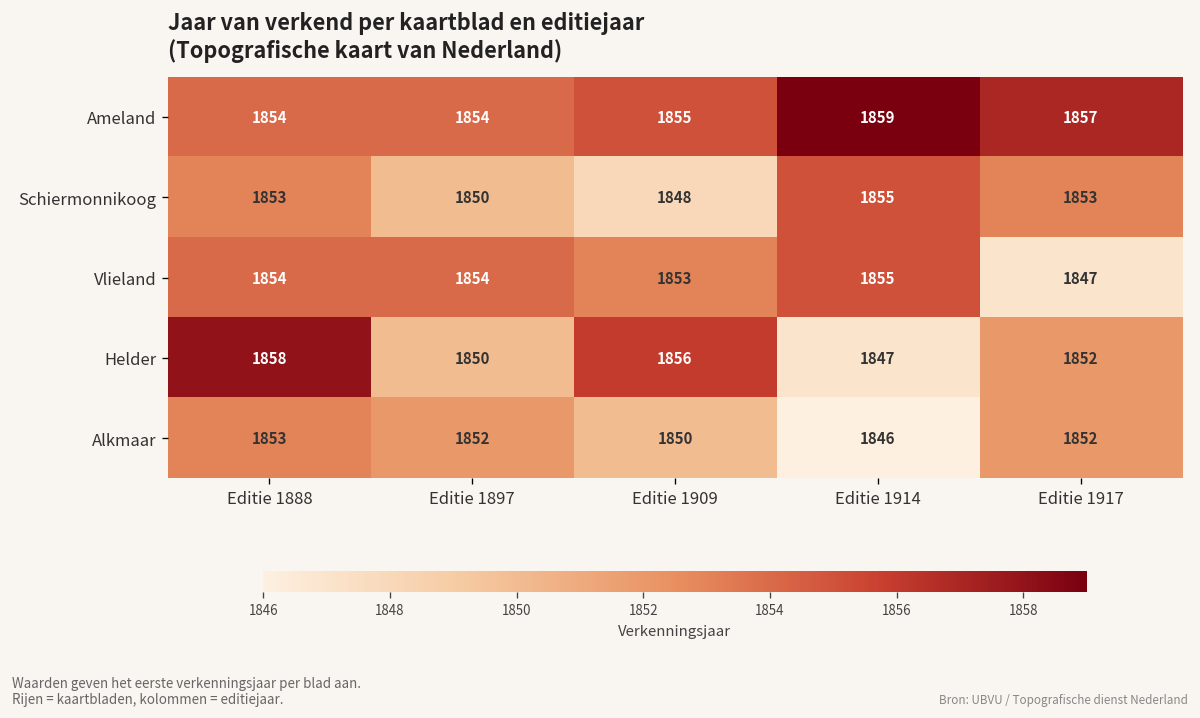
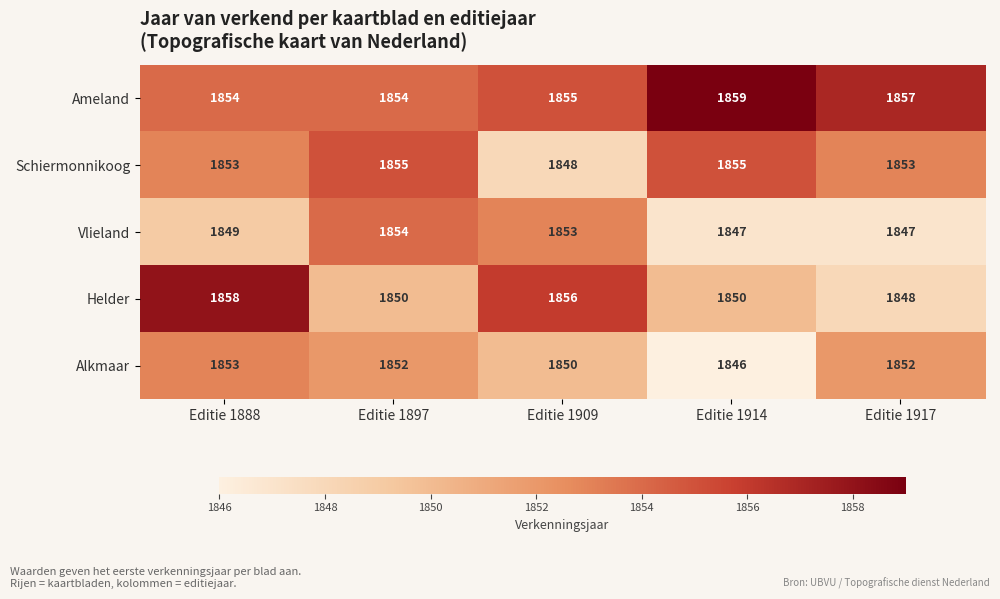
  {
    "Ameland": {
      "Editie 1888": 1854,
      "Editie 1897": 1854,
      "Editie 1909": 1855,
      "Editie 1914": 1859,
      "Editie 1917": 1857
    },
    "Schiermonnikoog": {
      "Editie 1888": 1853,
-     "Editie 1897": 1850,
+     "Editie 1897": 1855,
      "Editie 1909": 1848,
      "Editie 1914": 1855,
      "Editie 1917": 1853
    },
    "Vlieland": {
-     "Editie 1888": 1854,
+     "Editie 1888": 1849,
      "Editie 1897": 1854,
      "Editie 1909": 1853,
-     "Editie 1914": 1855,
+     "Editie 1914": 1847,
      "Editie 1917": 1847
    },
    "Helder": {
      "Editie 1888": 1858,
      "Editie 1897": 1850,
      "Editie 1909": 1856,
-     "Editie 1914": 1847,
-     "Editie 1917": 1852
+     "Editie 1914": 1850,
+     "Editie 1917": 1848
    },
    "Alkmaar": {
      "Editie 1888": 1853,
      "Editie 1897": 1852,
      "Editie 1909": 1850,
      "Editie 1914": 1846,
      "Editie 1917": 1852
    }
  }
